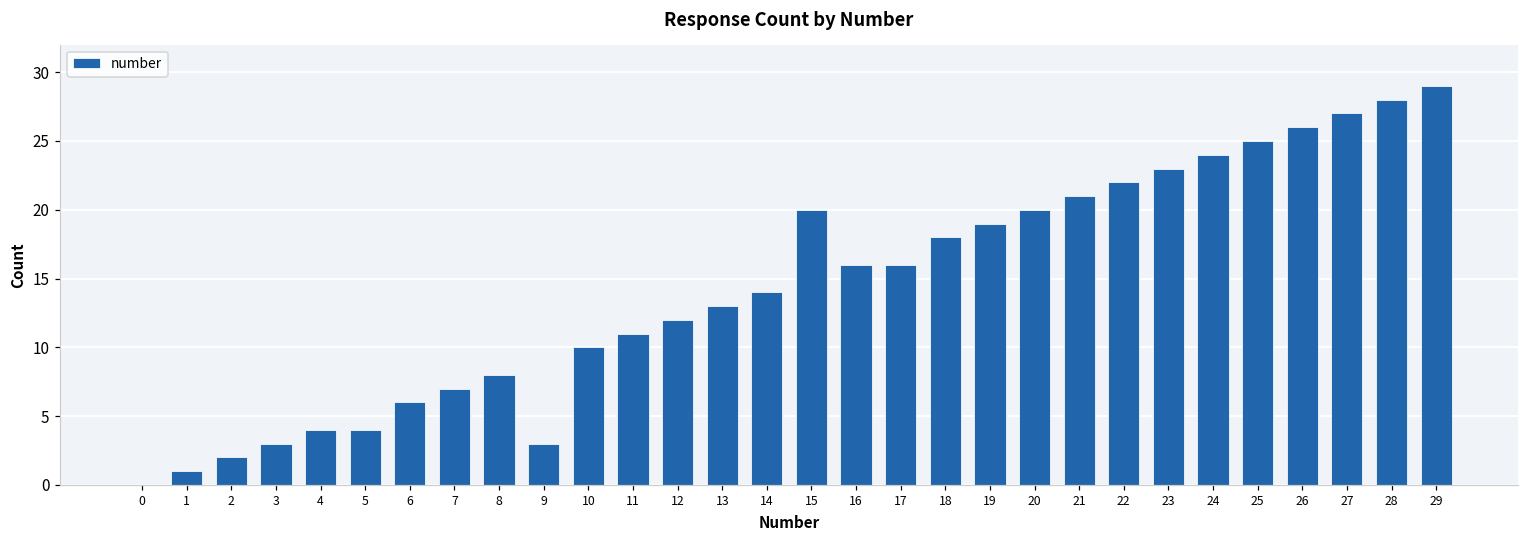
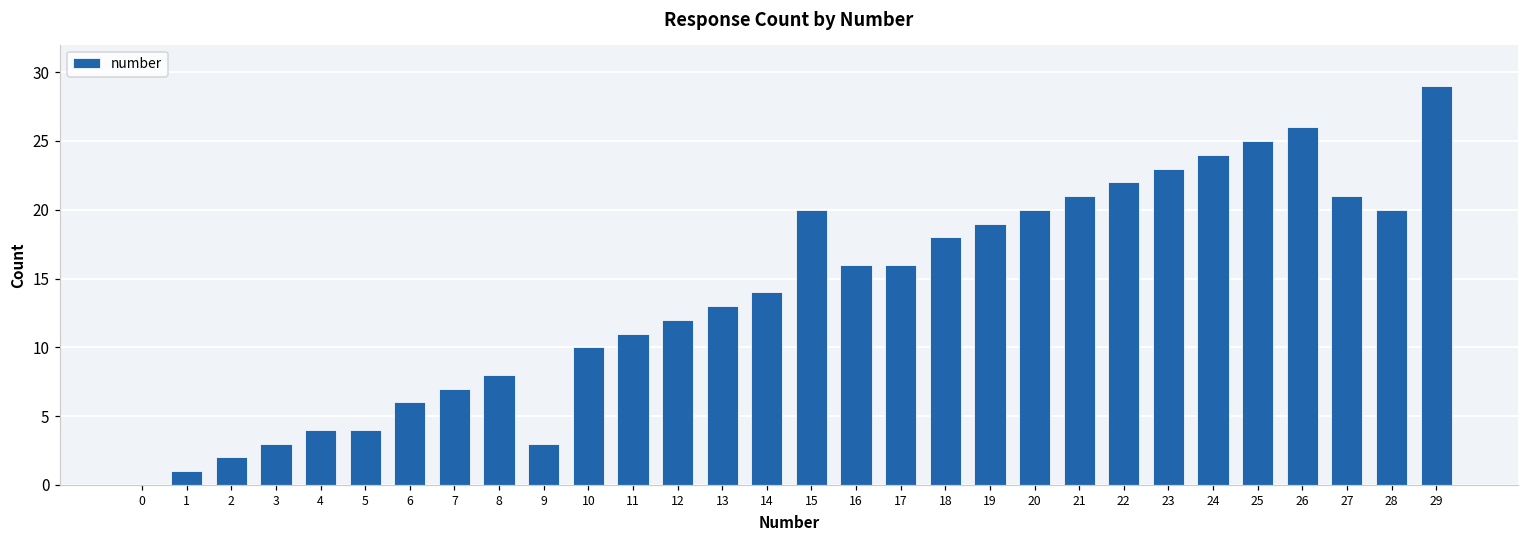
  {
    "0": 0,
    "1": 1,
    "2": 2,
    "3": 3,
    "4": 4,
    "5": 4,
    "6": 6,
    "7": 7,
    "8": 8,
    "9": 3,
    "10": 10,
    "11": 11,
    "12": 12,
    "13": 13,
    "14": 14,
    "15": 20,
    "16": 16,
    "17": 16,
    "18": 18,
    "19": 19,
    "20": 20,
    "21": 21,
    "22": 22,
    "23": 23,
    "24": 24,
    "25": 25,
    "26": 26,
-   "27": 27,
-   "28": 28,
+   "27": 21,
+   "28": 20,
    "29": 29
  }
